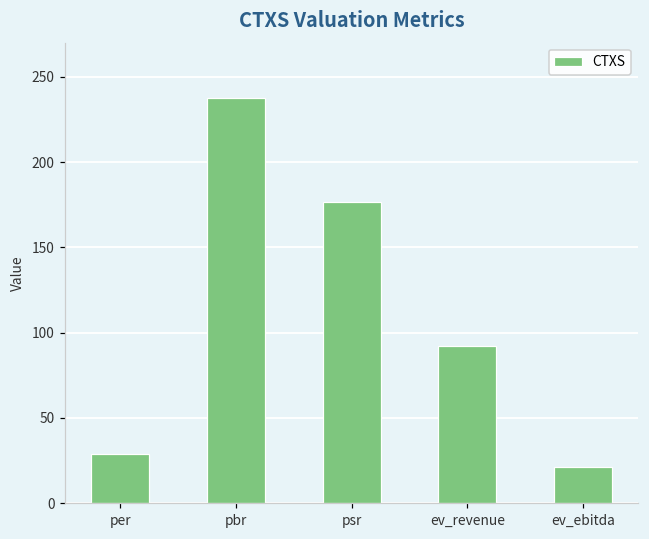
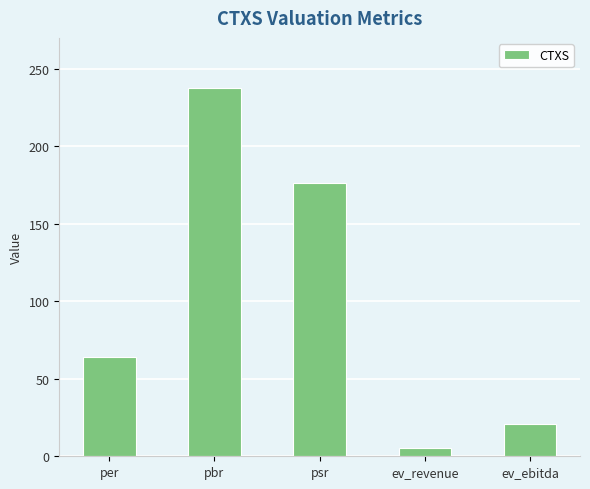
  {
-   "per": 29,
+   "per": 64,
    "pbr": 237,
    "psr": 176,
-   "ev_revenue": 92,
+   "ev_revenue": 5,
    "ev_ebitda": 21
  }
